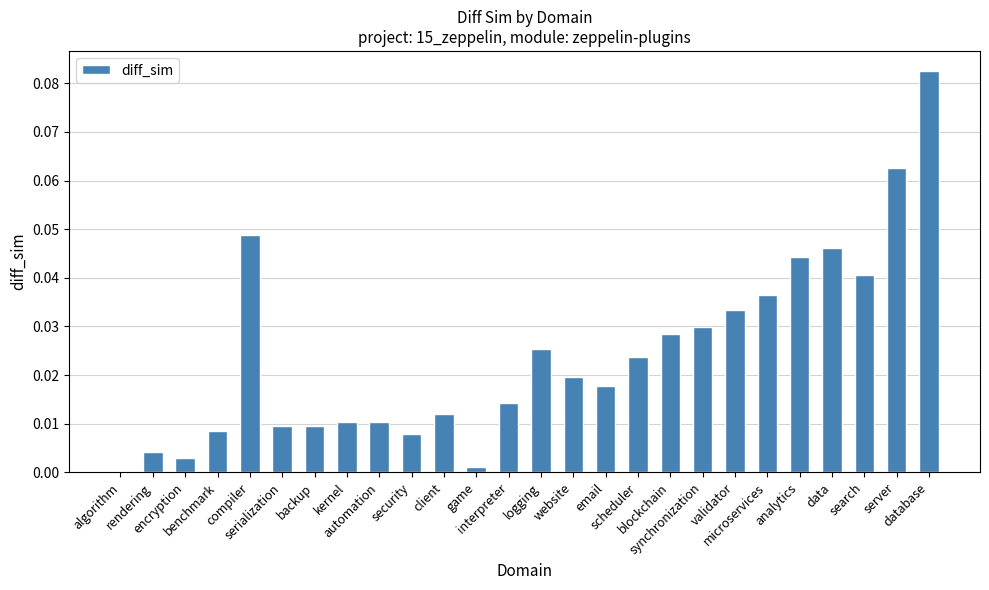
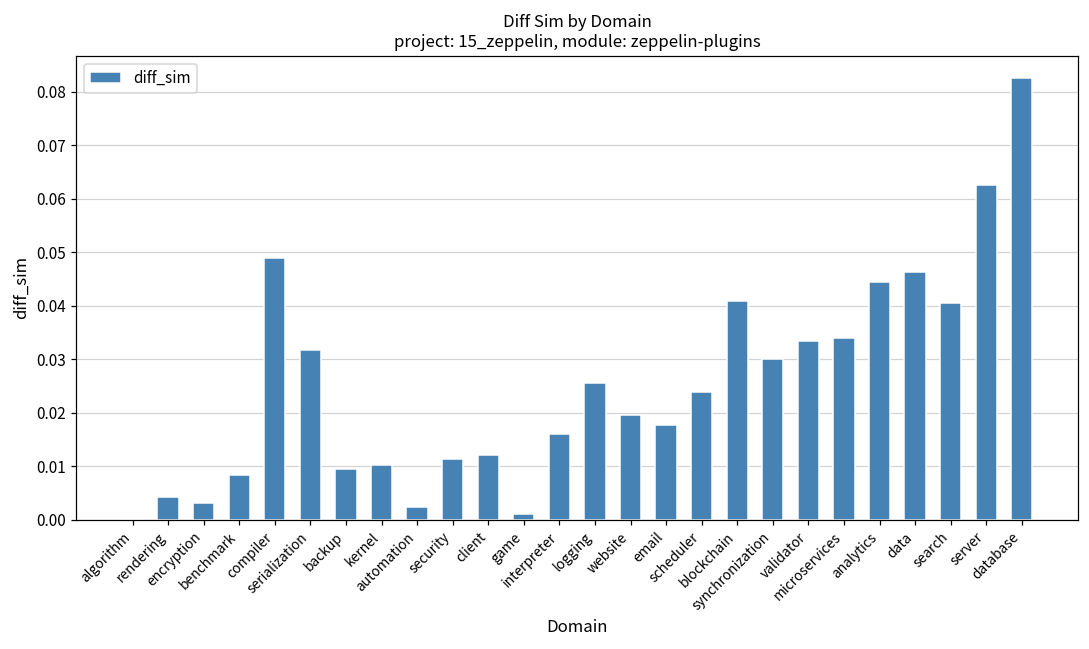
  {
    "rendering": 0.004,
    "encryption": 0.003,
    "benchmark": 0.008,
    "compiler": 0.049,
-   "serialization": 0.009,
+   "serialization": 0.032,
    "backup": 0.010,
    "kernel": 0.010,
-   "automation": 0.010,
-   "security": 0.008,
+   "automation": 0.002,
+   "security": 0.011,
    "client": 0.012,
    "game": 0.001,
-   "interpreter": 0.014,
+   "interpreter": 0.016,
    "logging": 0.025,
    "website": 0.020,
    "email": 0.018,
    "scheduler": 0.024,
-   "blockchain": 0.028,
+   "blockchain": 0.041,
    "synchronization": 0.030,
    "validator": 0.033,
-   "microservices": 0.037,
+   "microservices": 0.034,
    "analytics": 0.044,
    "data": 0.046,
    "search": 0.041,
    "server": 0.063,
    "database": 0.083
  }
